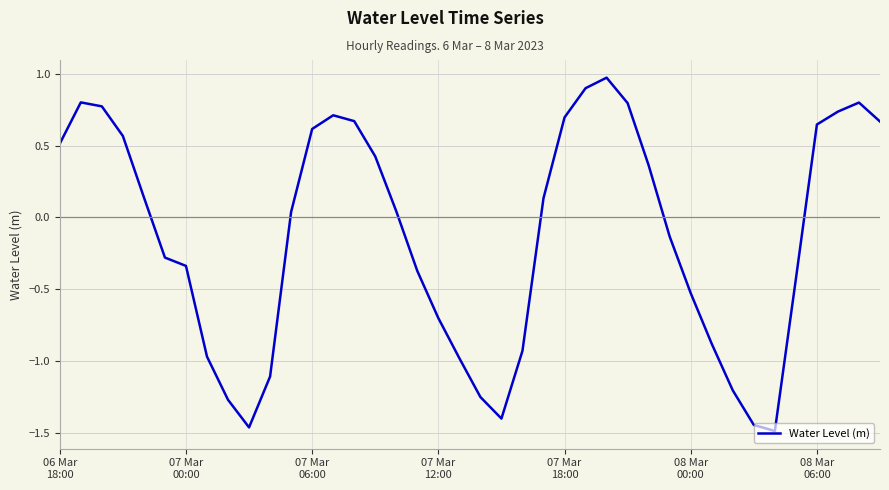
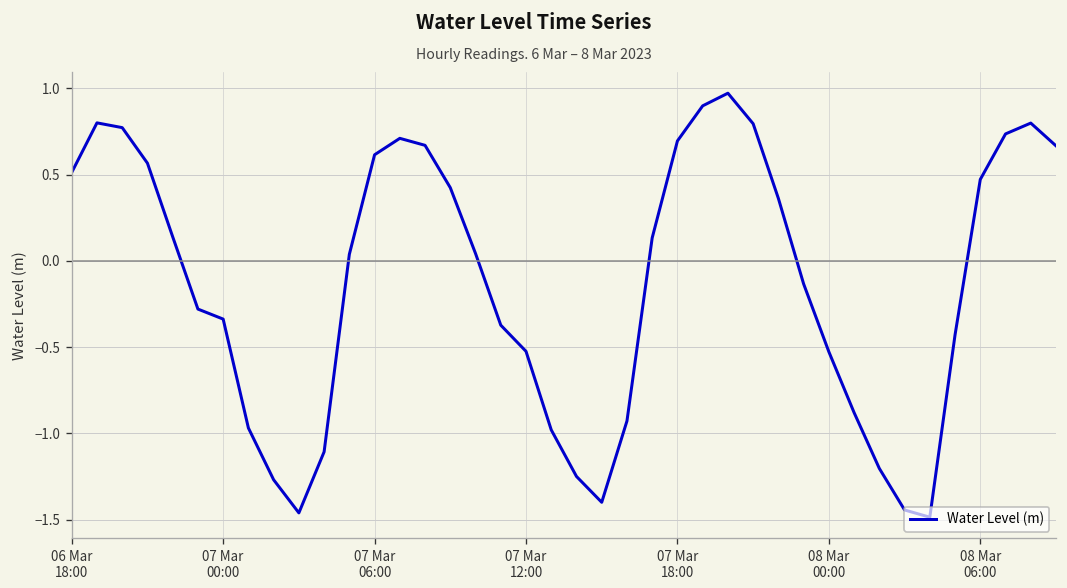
  {
    "06 Mar 18:00": 0.51,
    "07 Mar 00:00": -0.34,
    "07 Mar 06:00": 0.62,
-   "07 Mar 12:00": -0.70,
+   "07 Mar 12:00": -0.52,
    "07 Mar 18:00": 0.70,
    "08 Mar 00:00": -0.53,
-   "08 Mar 06:00": 0.65
+   "08 Mar 06:00": 0.47
  }
